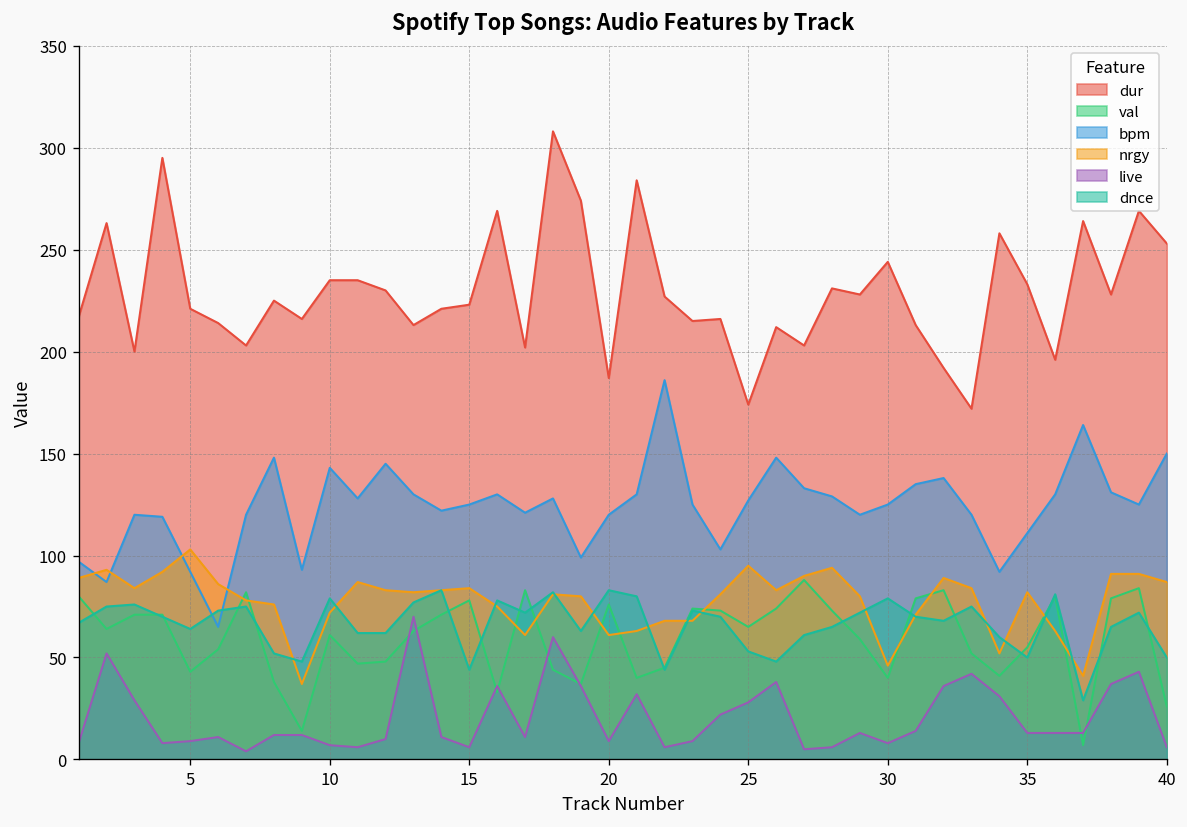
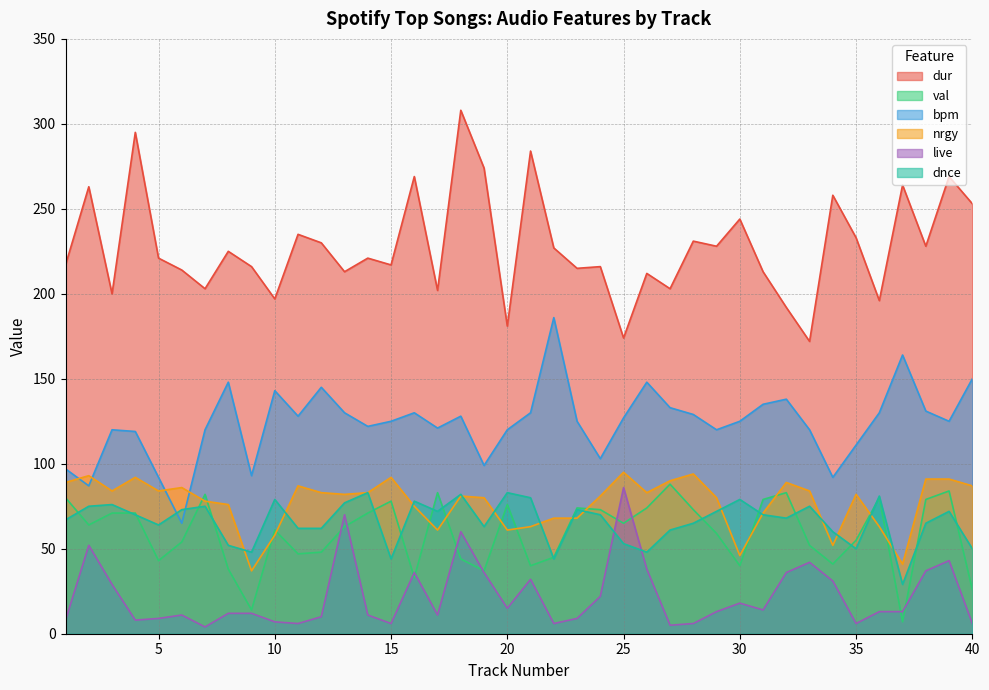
  {
    "dur": {
      "5": 221,
-     "10": 235,
-     "15": 223,
-     "20": 187,
+     "10": 197,
+     "15": 217,
+     "20": 181,
      "25": 174,
      "30": 244,
      "35": 233,
      "40": 253
    },
    "bpm": {
      "5": 92,
      "10": 143,
      "15": 125,
      "20": 120,
      "25": 127,
      "30": 125,
      "35": 111,
      "40": 150
    },
    "nrgy": {
-     "5": 103,
-     "10": 72,
-     "15": 84,
+     "5": 84,
+     "10": 58,
+     "15": 92,
      "20": 61,
      "25": 95,
      "30": 46,
      "35": 82,
      "40": 87
    },
    "live": {
      "5": 9,
      "10": 7,
      "15": 6,
-     "20": 9,
-     "25": 28,
-     "30": 8,
-     "35": 13,
+     "20": 15,
+     "25": 86,
+     "30": 18,
+     "35": 6,
      "40": 6
    }
  }
